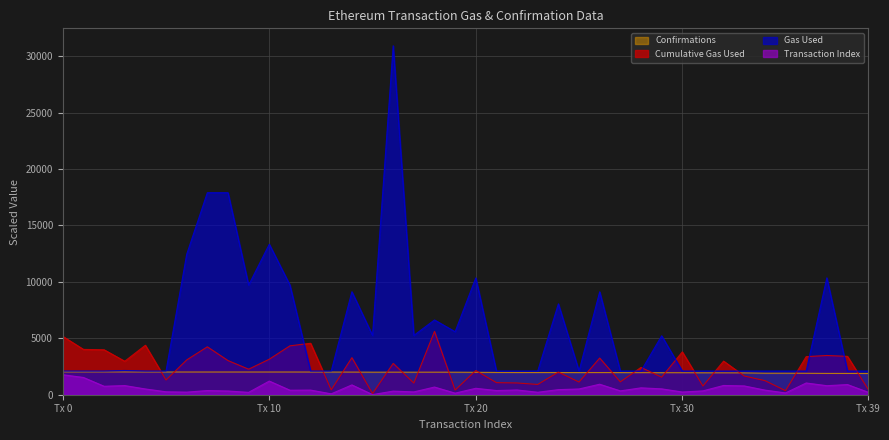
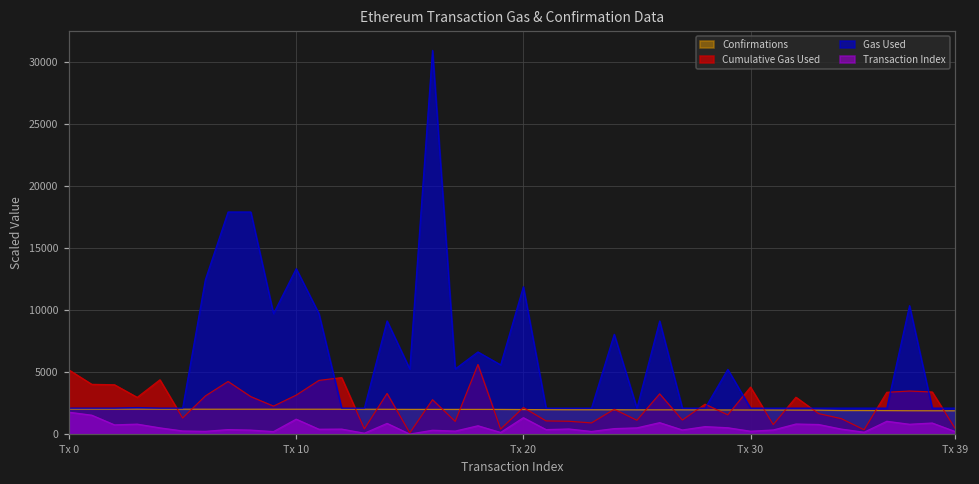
  {
    "Confirmations": {
      "Tx 10": 2000
    },
    "Cumulative Gas Used": {
      "Tx 0": 5200,
      "Tx 10": 3100,
      "Tx 30": 3800,
      "Tx 39": 500
    },
    "Gas Used": {
      "Tx 10": 13300,
-     "Tx 20": 10300
+     "Tx 20": 11900
    },
    "Transaction Index": {
      "Tx 0": 1800,
      "Tx 10": 1200,
-     "Tx 20": 600,
+     "Tx 20": 1300,
      "Tx 30": 200,
      "Tx 39": 200
    }
  }
